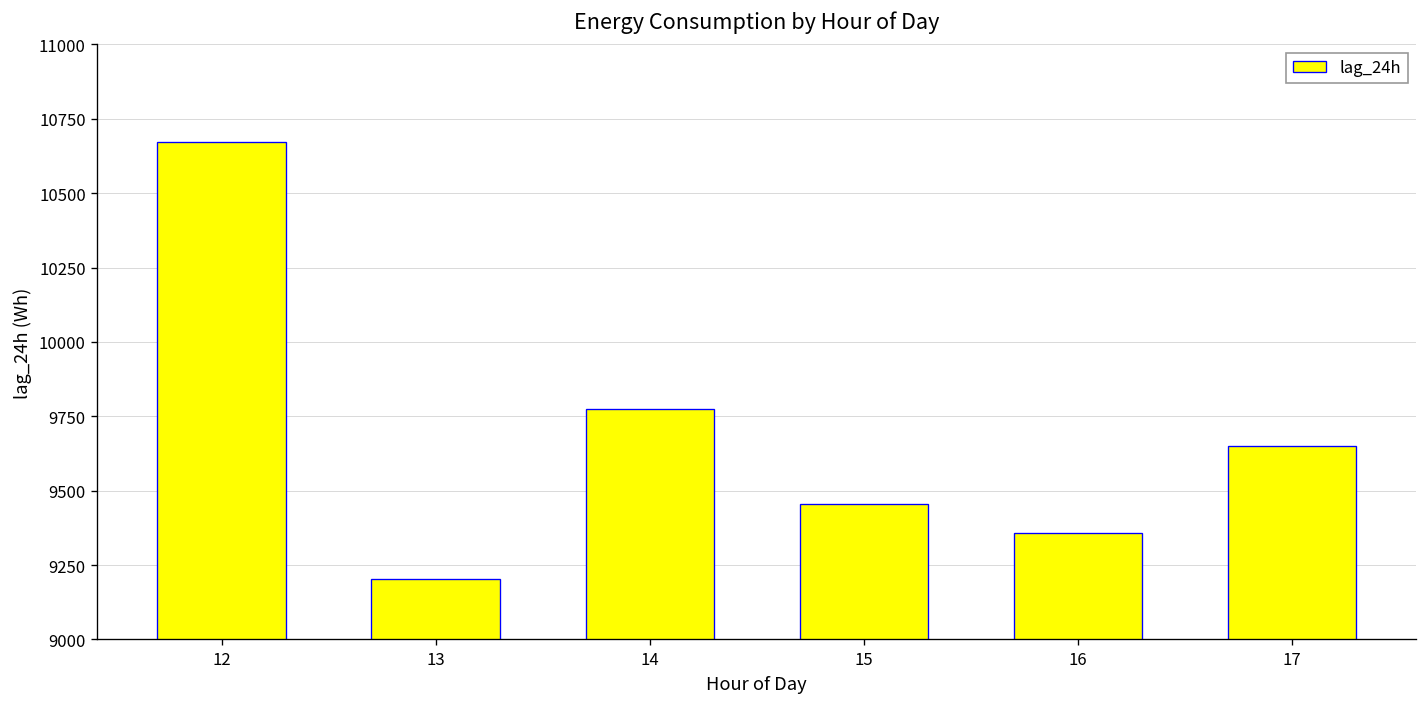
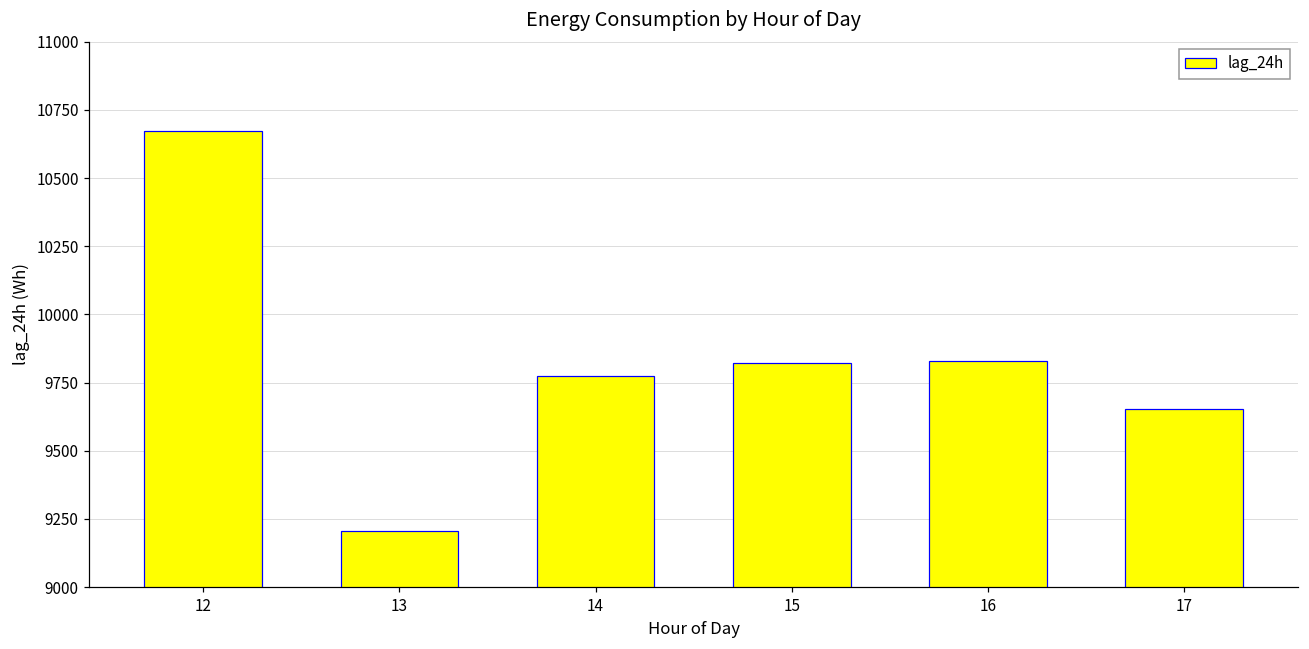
  {
    "12": 10670,
    "13": 9200,
    "14": 9770,
-   "15": 9460,
-   "16": 9360,
+   "15": 9820,
+   "16": 9830,
    "17": 9650
  }
